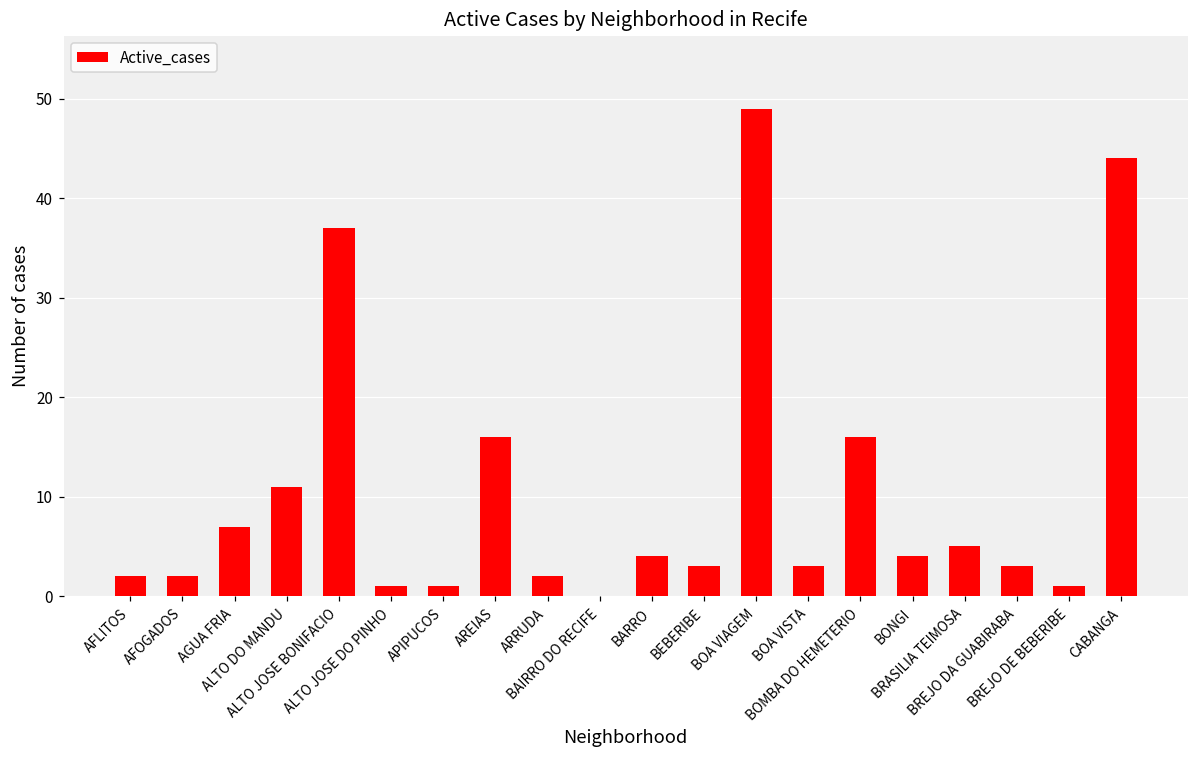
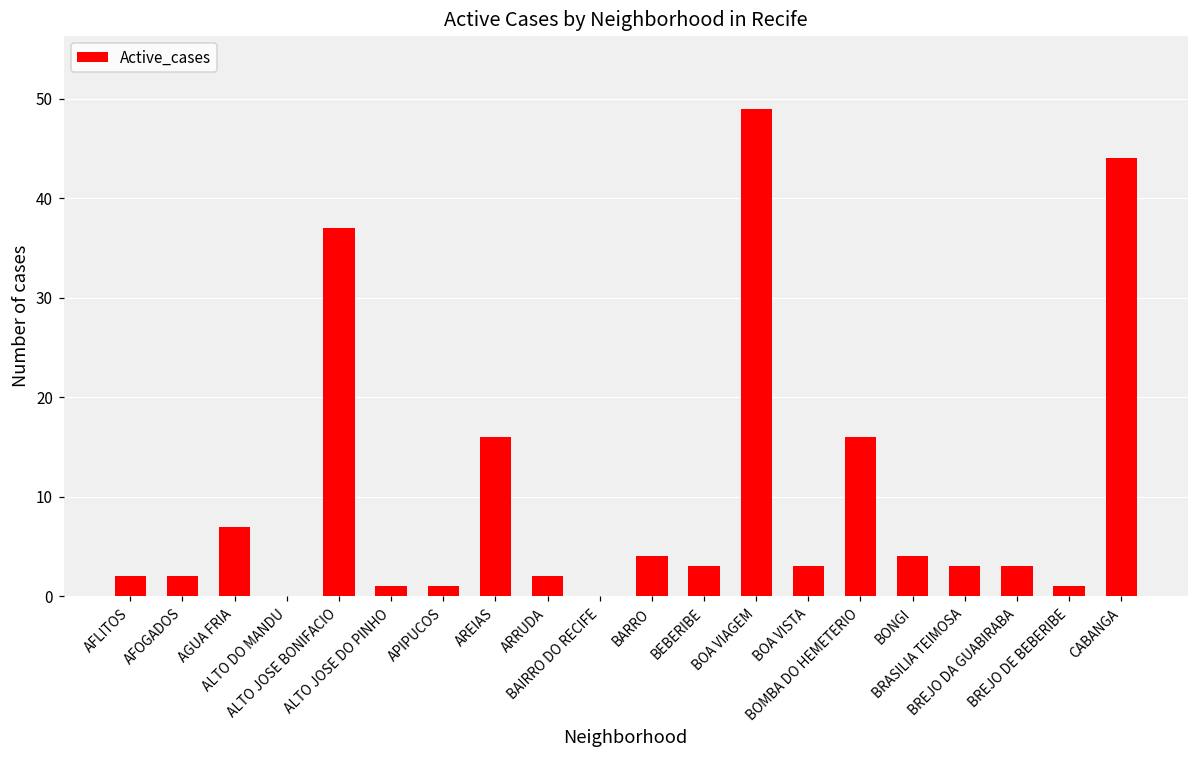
  {
    "AFLITOS": 2,
    "AFOGADOS": 2,
    "AGUA FRIA": 7,
-   "ALTO DO MANDU": 11,
+   "ALTO DO MANDU": 0,
    "ALTO JOSE BONIFACIO": 37,
    "ALTO JOSE DO PINHO": 1,
    "APIPUCOS": 1,
    "AREIAS": 16,
    "ARRUDA": 2,
    "BAIRRO DO RECIFE": 0,
    "BARRO": 4,
    "BEBERIBE": 3,
    "BOA VIAGEM": 49,
    "BOA VISTA": 3,
    "BOMBA DO HEMETERIO": 16,
    "BONGI": 4,
-   "BRASILIA TEIMOSA": 5,
+   "BRASILIA TEIMOSA": 3,
    "BREJO DA GUABIRABA": 3,
    "BREJO DE BEBERIBE": 1,
    "CABANGA": 44
  }
